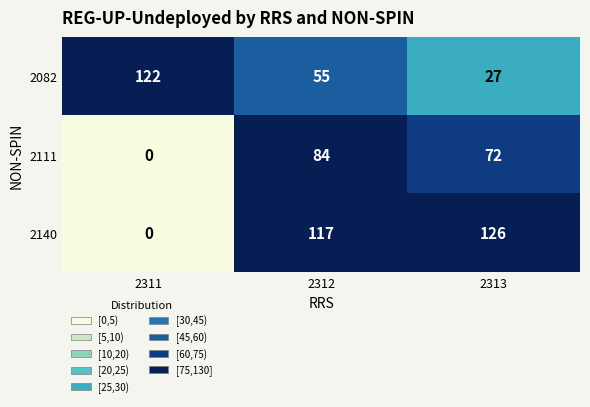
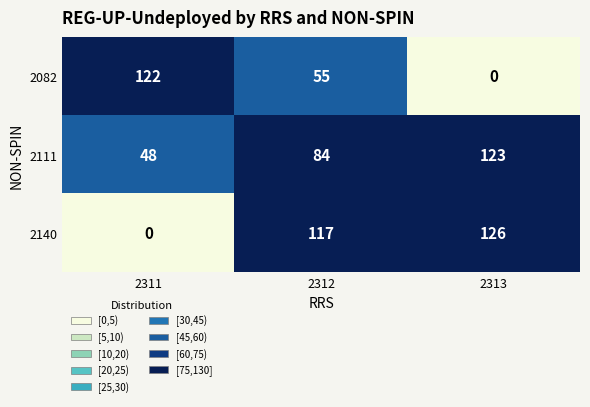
  {
    "2082": {
      "2311": 122,
      "2312": 55,
-     "2313": 27
+     "2313": 0
    },
    "2111": {
-     "2311": 0,
+     "2311": 48,
      "2312": 84,
-     "2313": 72
+     "2313": 123
    },
    "2140": {
      "2311": 0,
      "2312": 117,
      "2313": 126
    }
  }
